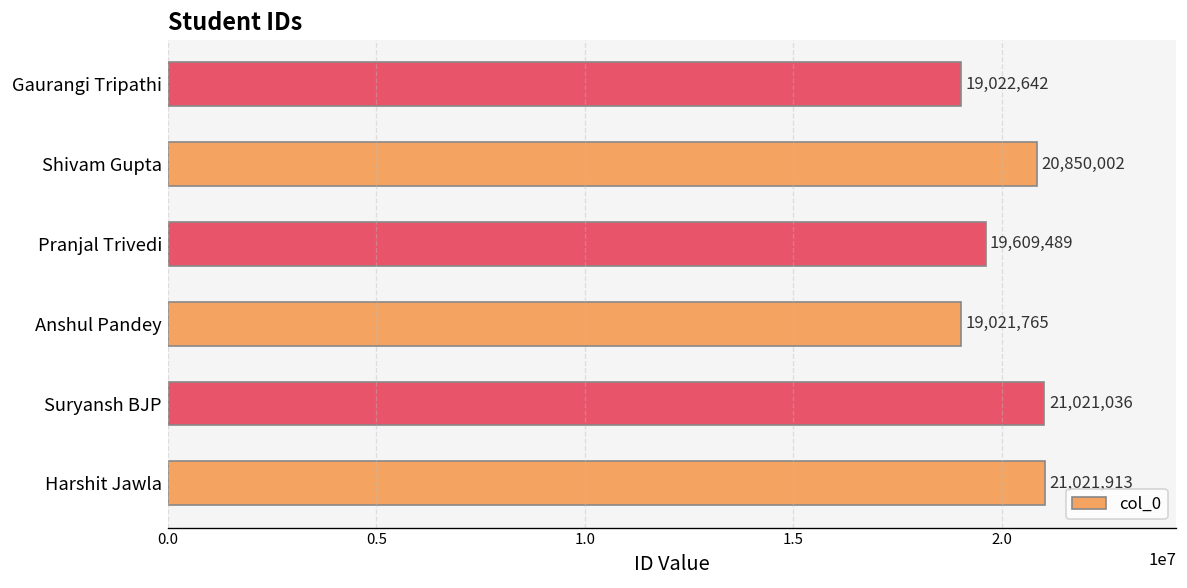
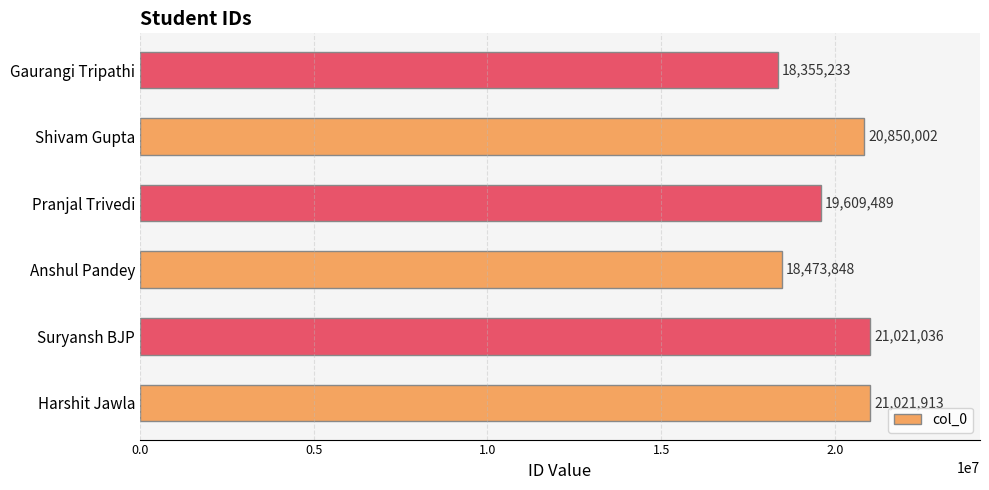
  {
-   "Gaurangi Tripathi": "19,022,642",
+   "Gaurangi Tripathi": "18,355,233",
    "Shivam Gupta": "20,850,002",
    "Pranjal Trivedi": "19,609,489",
-   "Anshul Pandey": "19,021,765",
+   "Anshul Pandey": "18,473,848",
    "Suryansh BJP": "21,021,036"
  }
